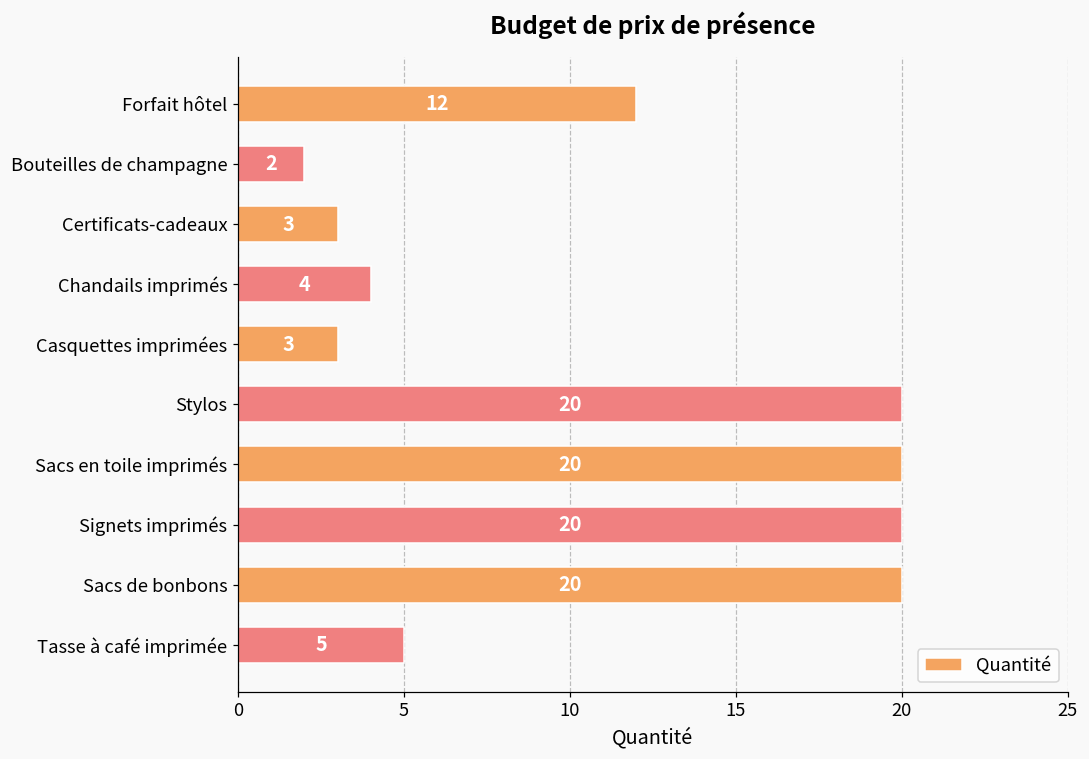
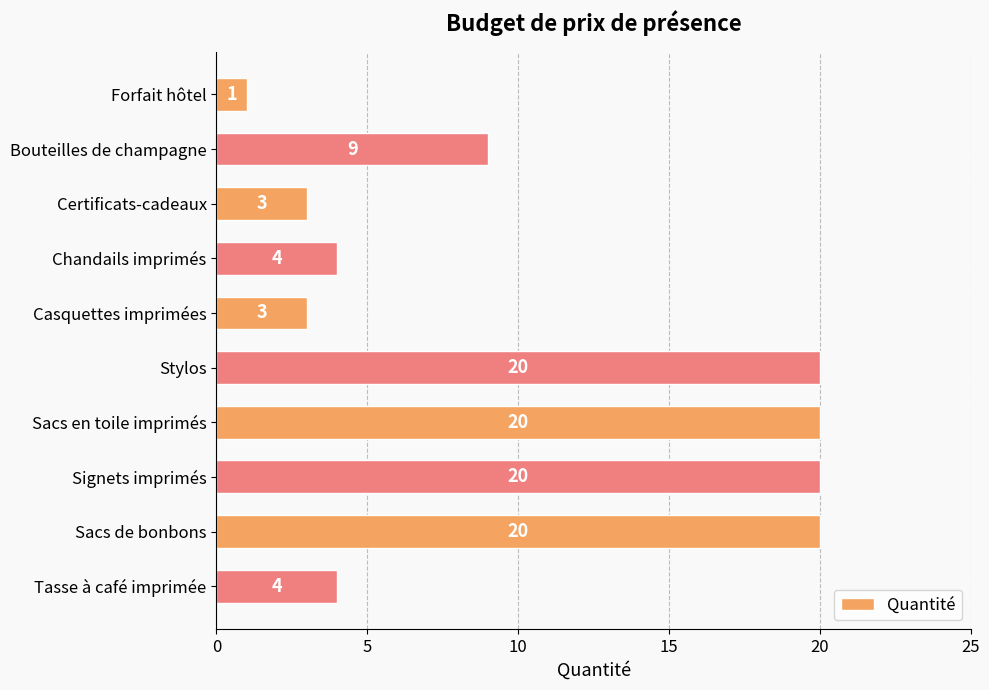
  {
-   "Forfait hôtel": 12,
-   "Bouteilles de champagne": 2,
+   "Forfait hôtel": 1,
+   "Bouteilles de champagne": 9,
    "Certificats-cadeaux": 3,
    "Chandails imprimés": 4,
    "Casquettes imprimées": 3,
    "Stylos": 20,
    "Sacs en toile imprimés": 20,
    "Signets imprimés": 20,
    "Sacs de bonbons": 20,
-   "Tasse à café imprimée": 5
+   "Tasse à café imprimée": 4
  }
